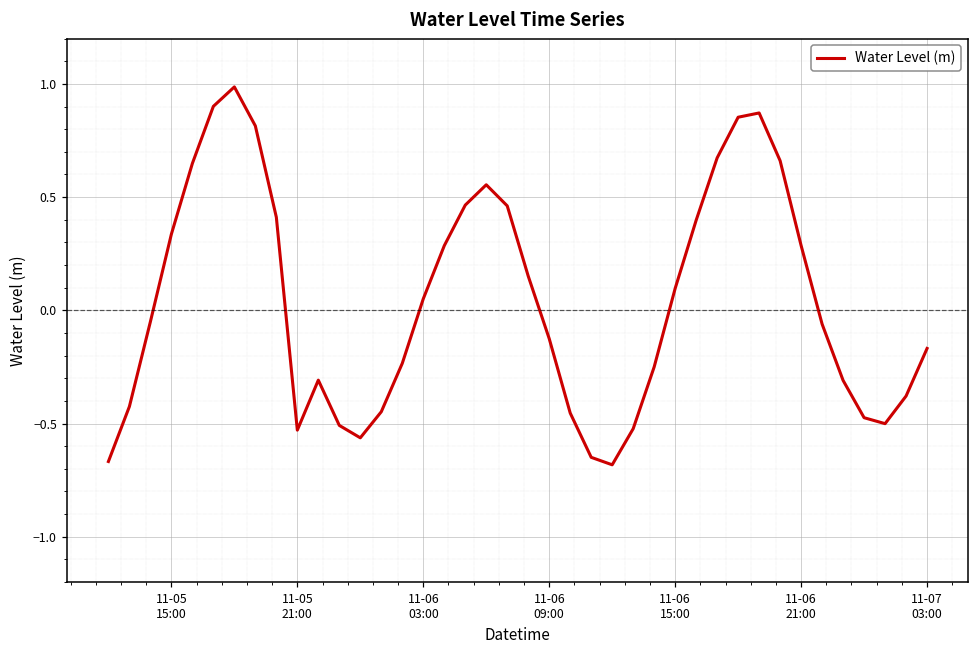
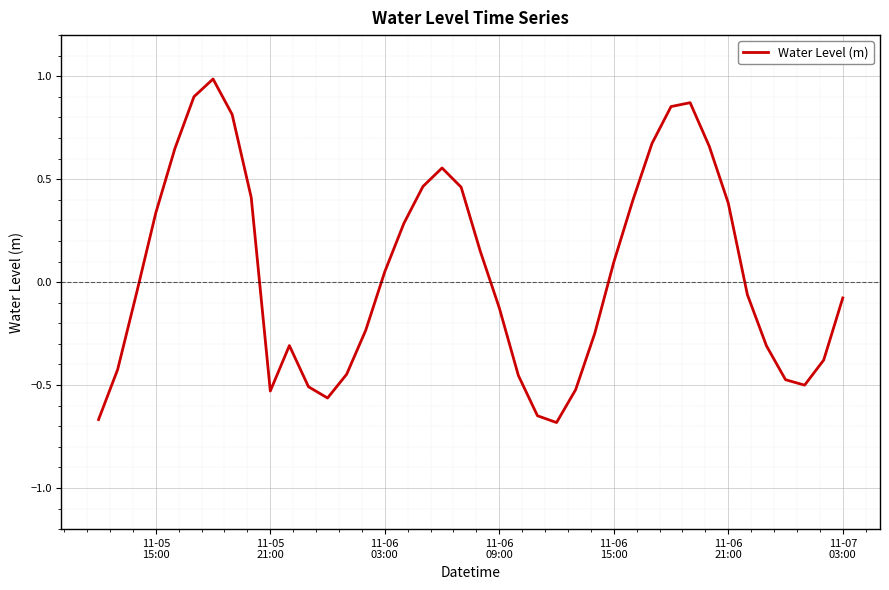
  {
    "11-05 15:00": 0.34,
    "11-05 21:00": -0.53,
    "11-06 03:00": 0.05,
    "11-06 09:00": -0.13,
    "11-06 15:00": 0.10,
-   "11-06 21:00": 0.29,
-   "11-07 03:00": -0.17
+   "11-06 21:00": 0.38,
+   "11-07 03:00": -0.08
  }
